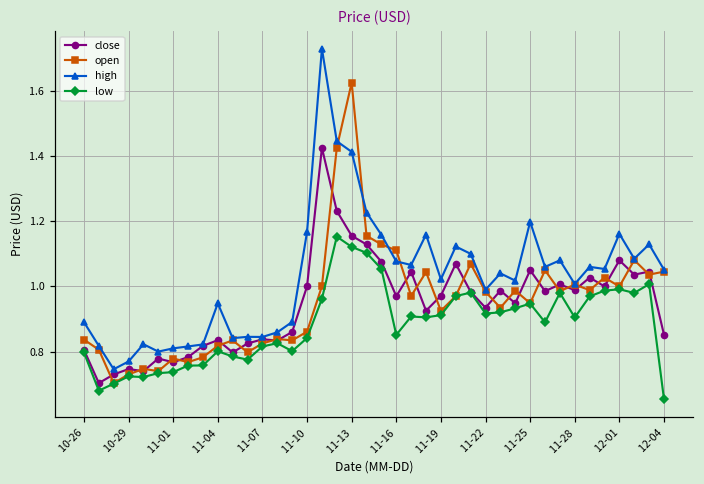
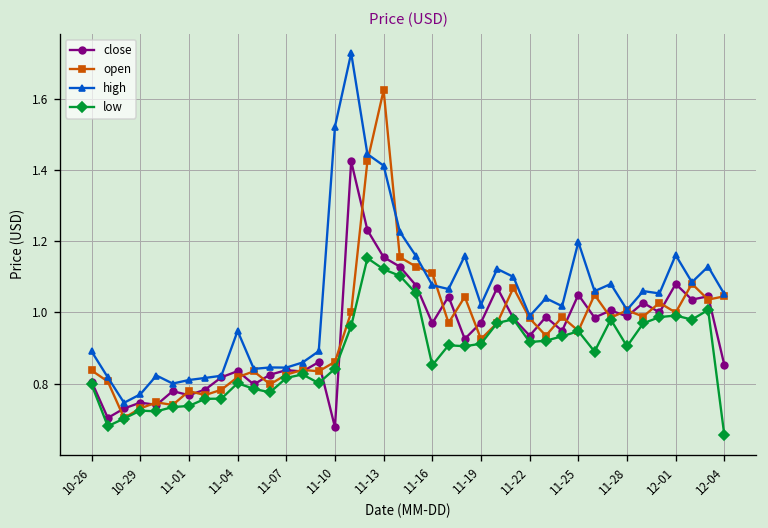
  {
    "close": {
      "10-29": 0.75,
      "11-01": 0.77,
      "11-04": 0.84,
-     "11-10": 1.00,
+     "11-10": 0.68,
      "11-13": 1.16,
      "11-16": 0.97,
      "11-19": 0.97,
      "11-22": 0.93,
      "11-25": 1.05,
      "11-28": 0.99,
      "12-01": 1.08,
      "12-04": 0.85
    },
    "open": {
      "10-26": 0.84,
      "11-01": 0.78,
      "11-04": 0.82,
      "11-07": 0.83,
      "11-10": 0.86,
      "11-13": 1.63,
      "11-16": 1.11,
      "11-19": 0.93,
      "12-01": 1.00
    },
    "high": {
      "10-26": 0.89,
      "10-29": 0.77,
      "11-01": 0.81,
      "11-04": 0.95,
-     "11-10": 1.17,
+     "11-10": 1.52,
      "11-13": 1.41,
      "11-16": 1.08,
      "11-19": 1.02,
      "11-25": 1.20,
      "12-01": 1.16
    },
    "low": {
      "11-01": 0.74,
      "11-04": 0.80,
      "11-07": 0.82,
      "11-10": 0.84,
      "11-13": 1.12,
      "11-16": 0.85,
      "11-19": 0.91,
      "11-22": 0.92,
      "11-28": 0.90,
      "12-01": 0.99,
      "12-04": 0.65
    }
  }
